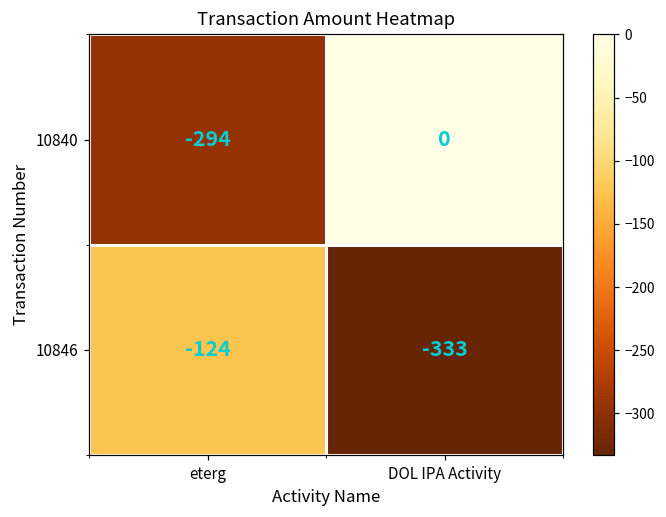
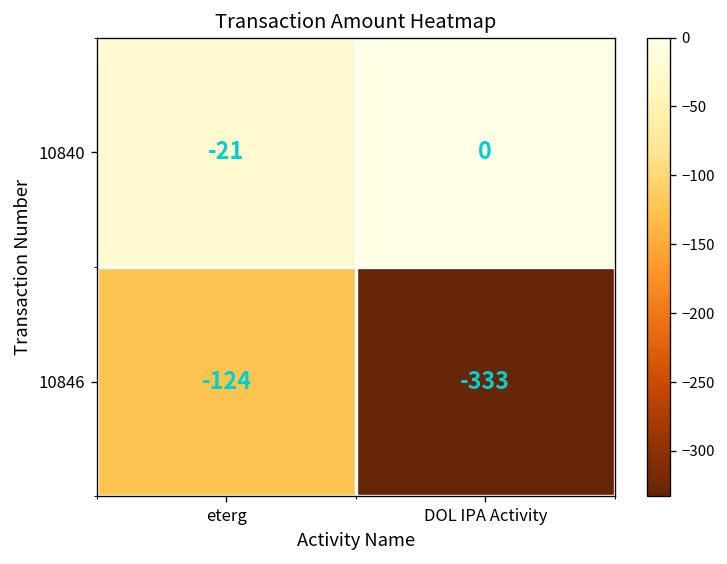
  {
    "10840": {
-     "eterg": -294,
+     "eterg": -21,
      "DOL IPA Activity": 0
    },
    "10846": {
      "eterg": -124,
      "DOL IPA Activity": -333
    }
  }
